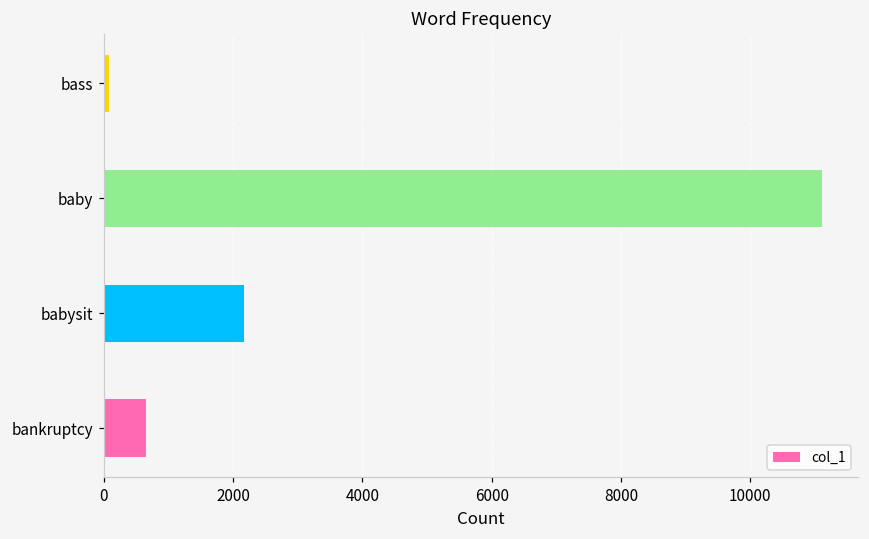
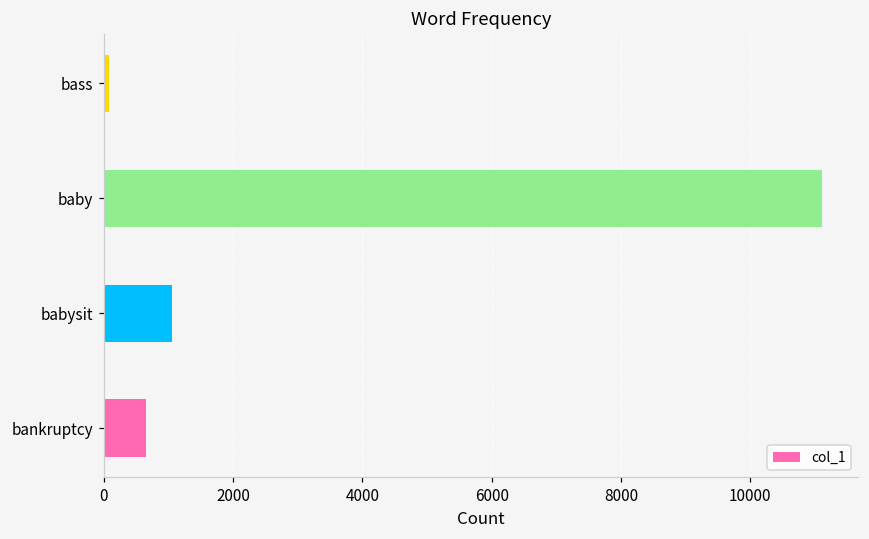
  {
    "bass": 100,
    "baby": 11100,
-   "babysit": 2200,
+   "babysit": 1100,
    "bankruptcy": 700
  }
